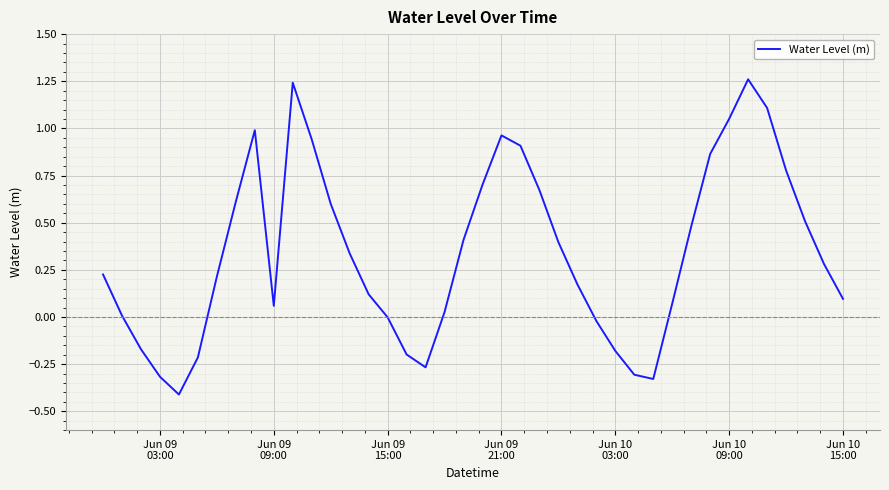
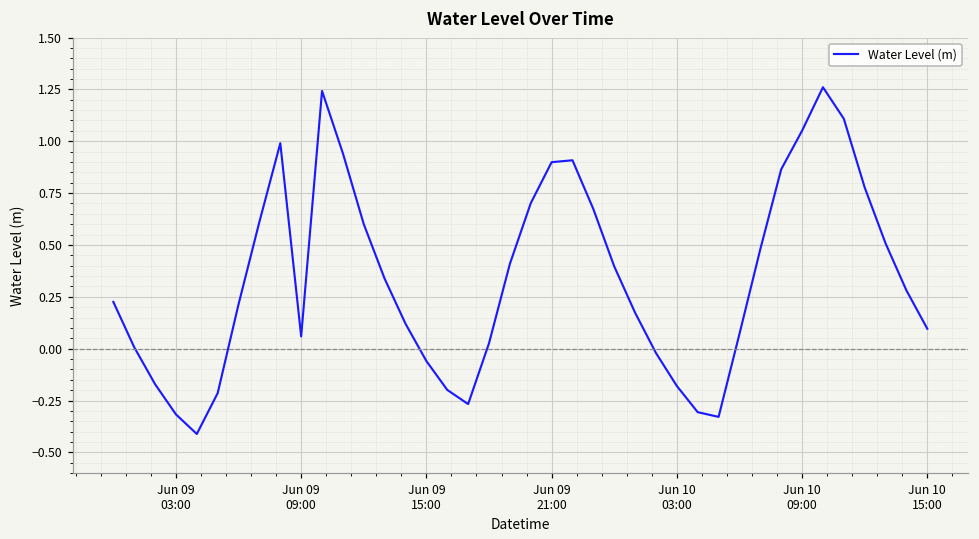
  {
    "Jun 09 03:00": -0.32,
    "Jun 09 09:00": 0.06,
-   "Jun 09 15:00": 0.00,
-   "Jun 09 21:00": 0.96,
+   "Jun 09 15:00": -0.06,
+   "Jun 09 21:00": 0.90,
    "Jun 10 03:00": -0.18,
    "Jun 10 09:00": 1.05,
    "Jun 10 15:00": 0.10
  }
